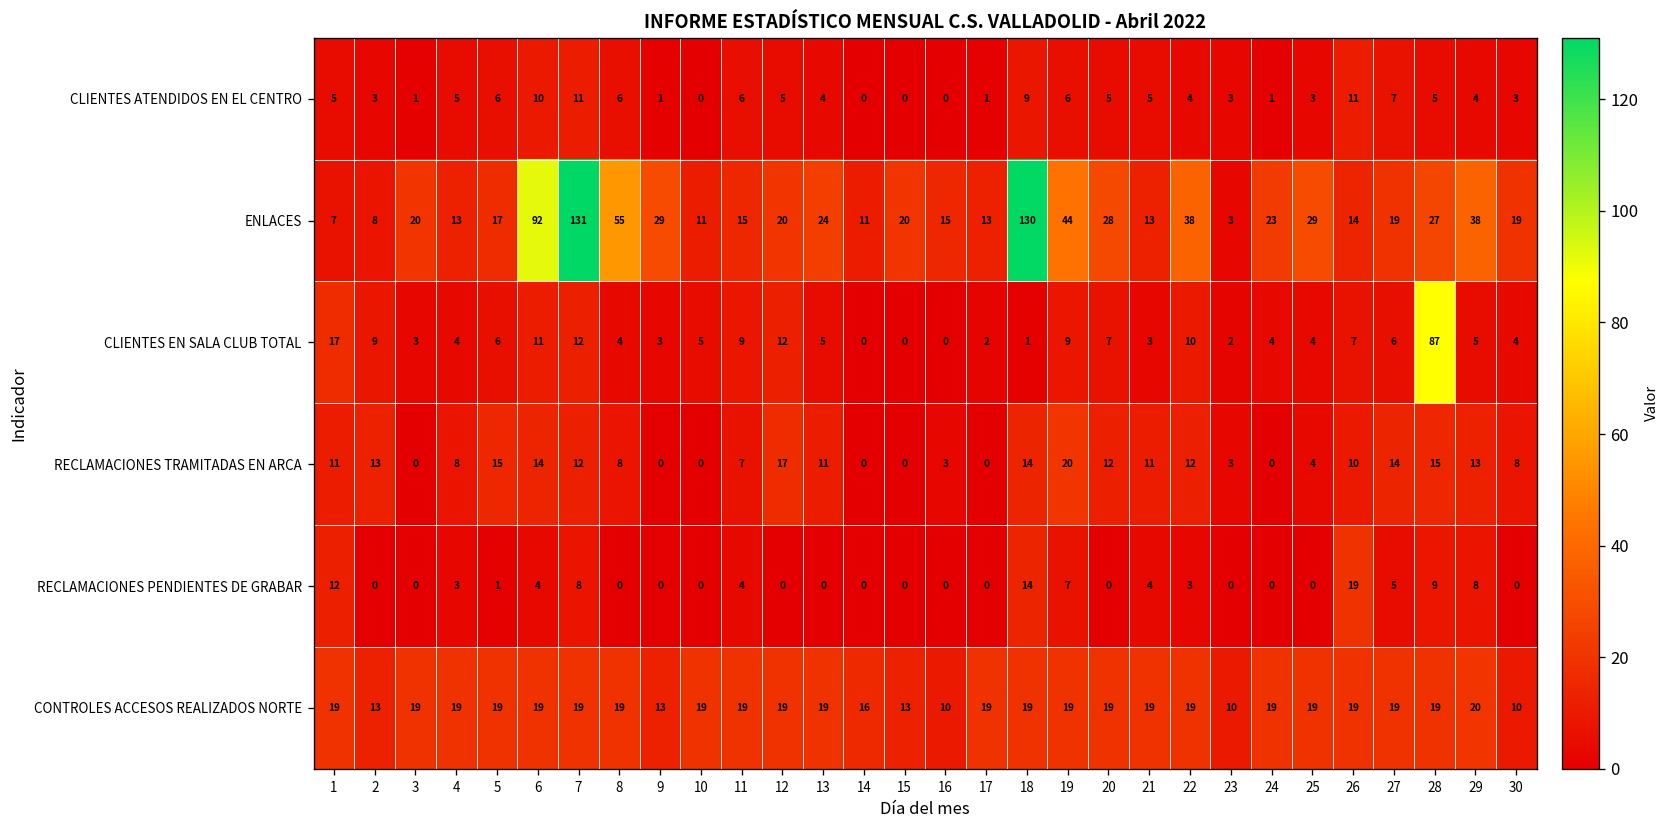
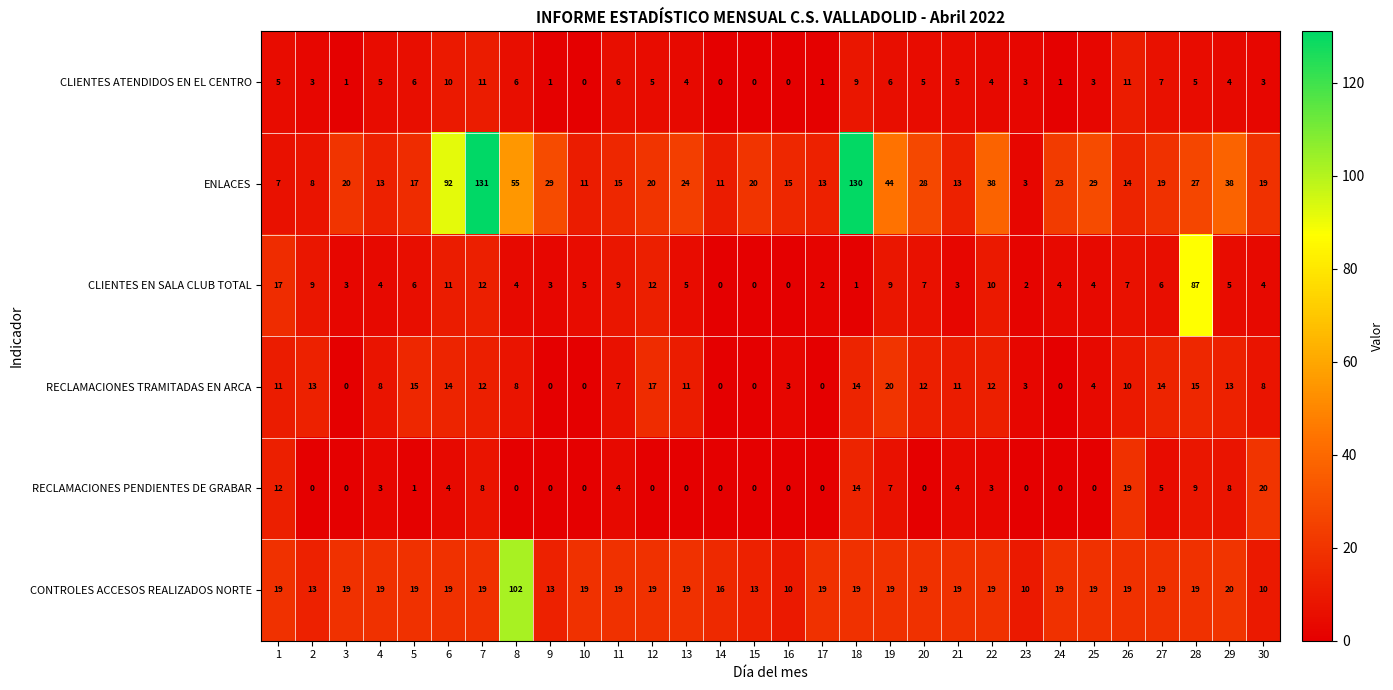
  {
    "CLIENTES ATENDIDOS EN EL CENTRO": {
      "1": 5,
      "2": 3,
      "3": 1,
      "4": 5,
      "5": 6,
      "6": 10,
      "7": 11,
      "8": 6,
      "9": 1,
      "10": 0,
      "11": 6,
      "12": 5,
      "13": 4,
      "14": 0,
      "15": 0,
      "16": 0,
      "17": 1,
      "18": 9,
      "19": 6,
      "20": 5,
      "21": 5,
      "22": 4,
      "23": 3,
      "24": 1,
      "25": 3,
      "26": 11,
      "27": 7,
      "28": 5,
      "29": 4,
      "30": 3
    },
    "ENLACES": {
      "1": 7,
      "2": 8,
      "3": 20,
      "4": 13,
      "5": 17,
      "6": 92,
      "7": 131,
      "8": 55,
      "9": 29,
      "10": 11,
      "11": 15,
      "12": 20,
      "13": 24,
      "14": 11,
      "15": 20,
      "16": 15,
      "17": 13,
      "18": 130,
      "19": 44,
      "20": 28,
      "21": 13,
      "22": 38,
      "23": 3,
      "24": 23,
      "25": 29,
      "26": 14,
      "27": 19,
      "28": 27,
      "29": 38,
      "30": 19
    },
    "CLIENTES EN SALA CLUB TOTAL": {
      "1": 17,
      "2": 9,
      "3": 3,
      "4": 4,
      "5": 6,
      "6": 11,
      "7": 12,
      "8": 4,
      "9": 3,
      "10": 5,
      "11": 9,
      "12": 12,
      "13": 5,
      "14": 0,
      "15": 0,
      "16": 0,
      "17": 2,
      "18": 1,
      "19": 9,
      "20": 7,
      "21": 3,
      "22": 10,
      "23": 2,
      "24": 4,
      "25": 4,
      "26": 7,
      "27": 6,
      "28": 87,
      "29": 5,
      "30": 4
    },
    "RECLAMACIONES TRAMITADAS EN ARCA": {
      "1": 11,
      "2": 13,
      "3": 0,
      "4": 8,
      "5": 15,
      "6": 14,
      "7": 12,
      "8": 8,
      "9": 0,
      "10": 0,
      "11": 7,
      "12": 17,
      "13": 11,
      "14": 0,
      "15": 0,
      "16": 3,
      "17": 0,
      "18": 14,
      "19": 20,
      "20": 12,
      "21": 11,
      "22": 12,
      "23": 3,
      "24": 0,
      "25": 4,
      "26": 10,
      "27": 14,
      "28": 15,
      "29": 13,
      "30": 8
    },
    "RECLAMACIONES PENDIENTES DE GRABAR": {
      "1": 12,
      "2": 0,
      "3": 0,
      "4": 3,
      "5": 1,
      "6": 4,
      "7": 8,
      "8": 0,
      "9": 0,
      "10": 0,
      "11": 4,
      "12": 0,
      "13": 0,
      "14": 0,
      "15": 0,
      "16": 0,
      "17": 0,
      "18": 14,
      "19": 7,
      "20": 0,
      "21": 4,
      "22": 3,
      "23": 0,
      "24": 0,
      "25": 0,
      "26": 19,
      "27": 5,
      "28": 9,
      "29": 8,
-     "30": 0
+     "30": 20
    },
    "CONTROLES ACCESOS REALIZADOS NORTE": {
      "1": 19,
      "2": 13,
      "3": 19,
      "4": 19,
      "5": 19,
      "6": 19,
      "7": 19,
-     "8": 19,
+     "8": 102,
      "9": 13,
      "10": 19,
      "11": 19,
      "12": 19,
      "13": 19,
      "14": 16,
      "15": 13,
      "16": 10,
      "17": 19,
      "18": 19,
      "19": 19,
      "20": 19,
      "21": 19,
      "22": 19,
      "23": 10,
      "24": 19,
      "25": 19,
      "26": 19,
      "27": 19,
      "28": 19,
      "29": 20,
      "30": 10
    }
  }
